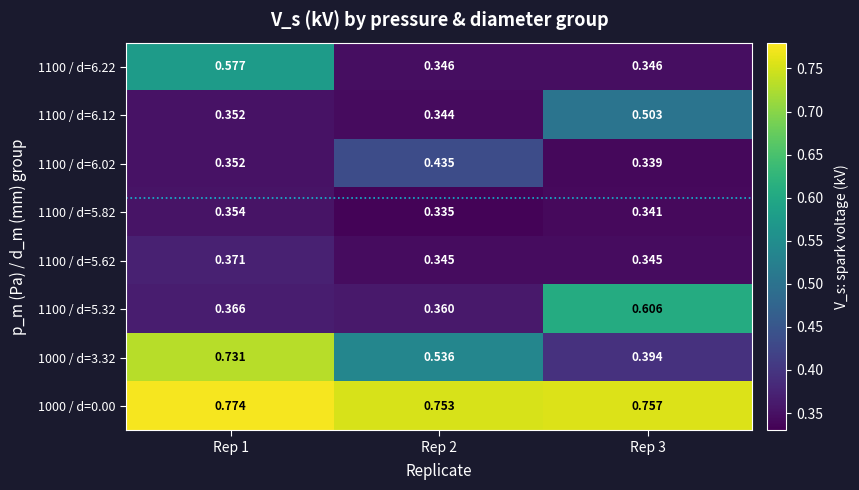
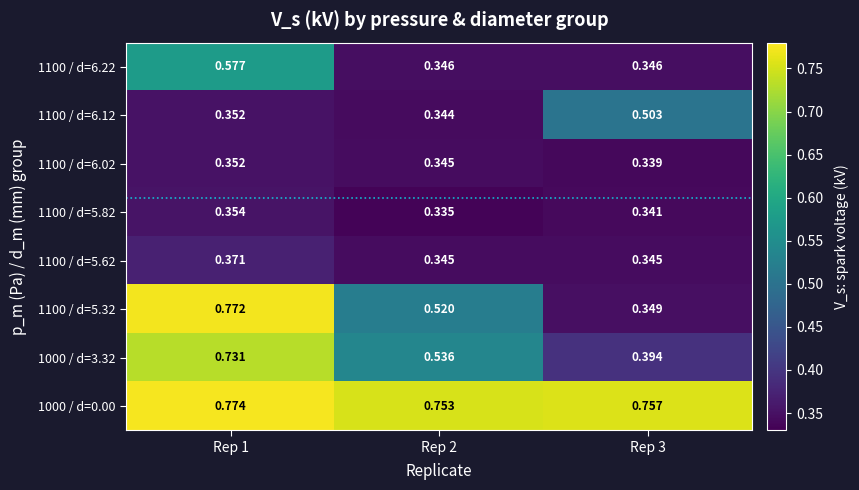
  {
    "1100 / d=6.22": {
      "Rep 1": 0.577,
      "Rep 2": 0.346,
      "Rep 3": 0.346
    },
    "1100 / d=6.12": {
      "Rep 1": 0.352,
      "Rep 2": 0.344,
      "Rep 3": 0.503
    },
    "1100 / d=6.02": {
      "Rep 1": 0.352,
-     "Rep 2": 0.435,
+     "Rep 2": 0.345,
      "Rep 3": 0.339
    },
    "1100 / d=5.82": {
      "Rep 1": 0.354,
      "Rep 2": 0.335,
      "Rep 3": 0.341
    },
    "1100 / d=5.62": {
      "Rep 1": 0.371,
      "Rep 2": 0.345,
      "Rep 3": 0.345
    },
    "1100 / d=5.32": {
-     "Rep 1": 0.366,
-     "Rep 2": 0.360,
-     "Rep 3": 0.606
+     "Rep 1": 0.772,
+     "Rep 2": 0.520,
+     "Rep 3": 0.349
    },
    "1000 / d=3.32": {
      "Rep 1": 0.731,
      "Rep 2": 0.536,
      "Rep 3": 0.394
    },
    "1000 / d=0.00": {
      "Rep 1": 0.774,
      "Rep 2": 0.753,
      "Rep 3": 0.757
    }
  }
